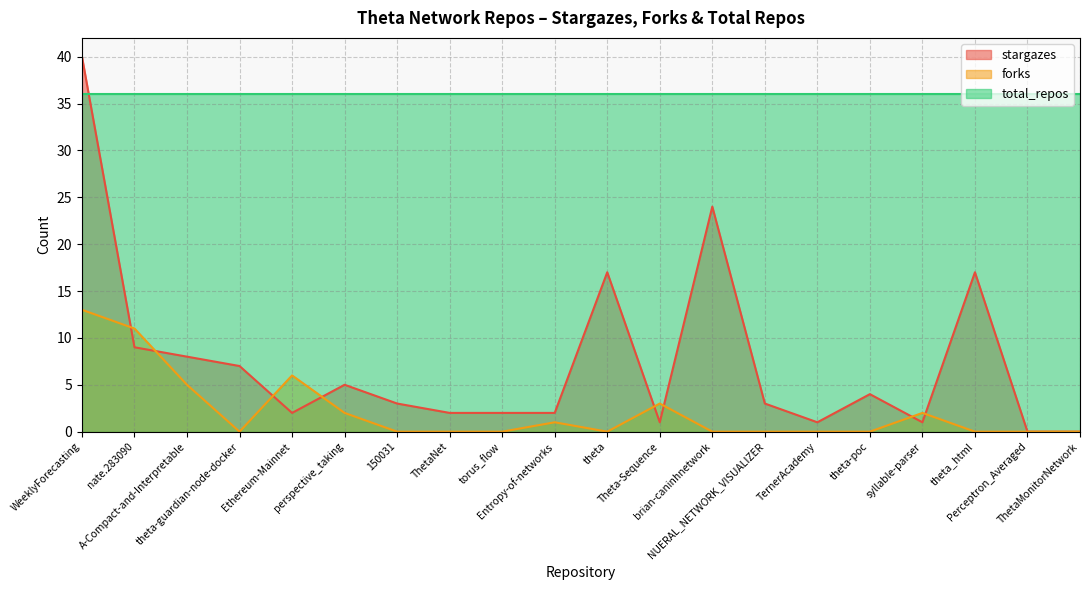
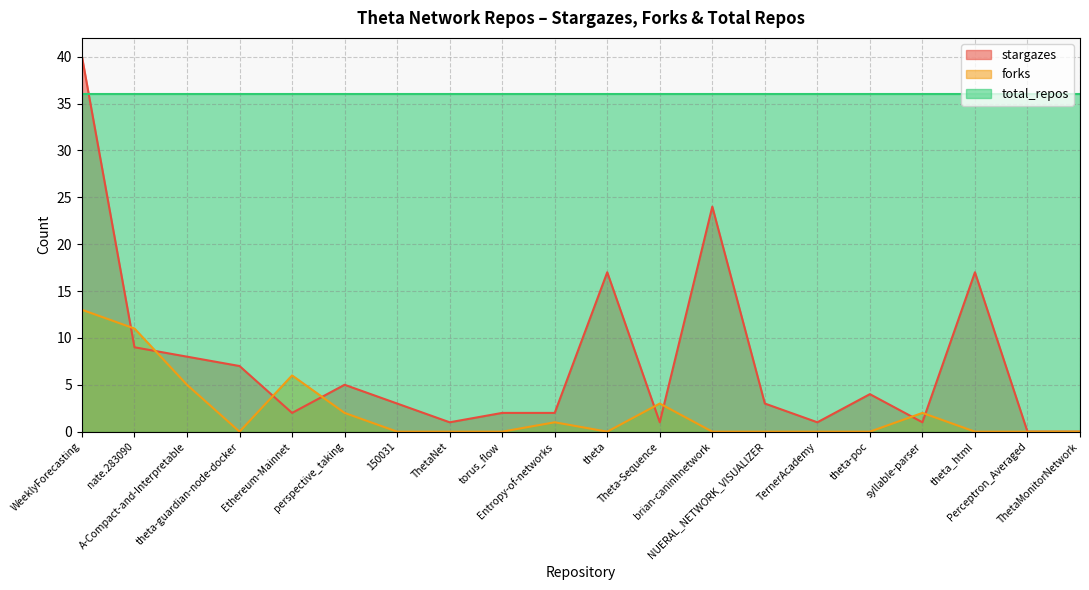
  {
    "stargazes": {
      "WeeklyForecasting": 40,
      "nate.283090": 9,
      "A-Compact-and-Interpretable": 8,
      "theta-guardian-node-docker": 7,
      "Ethereum-Mainnet": 2,
      "perspective_taking": 5,
      "150031": 3,
-     "ThetaNet": 2,
+     "ThetaNet": 1,
      "torus_flow": 2,
      "Entropy-of-networks": 2,
      "theta": 17,
      "Theta-Sequence": 1,
      "brian-caninhnetwork": 24,
      "NUERAL_NETWORK_VISUALIZER": 3,
      "TernerAcademy": 1,
      "theta-poc": 4,
      "syllable-parser": 1,
      "theta_html": 17
    },
    "forks": {
      "WeeklyForecasting": 13,
      "nate.283090": 11,
      "A-Compact-and-Interpretable": 5,
      "theta-guardian-node-docker": 0,
      "Ethereum-Mainnet": 6,
      "perspective_taking": 2,
      "150031": 0,
      "ThetaNet": 0,
      "torus_flow": 0,
      "Entropy-of-networks": 1,
      "theta": 0,
      "Theta-Sequence": 3,
      "brian-caninhnetwork": 0,
      "NUERAL_NETWORK_VISUALIZER": 0,
      "TernerAcademy": 0,
      "theta-poc": 0,
      "syllable-parser": 2,
      "theta_html": 0
    },
    "total_repos": {
      "WeeklyForecasting": 36,
      "nate.283090": 36,
      "A-Compact-and-Interpretable": 36,
      "theta-guardian-node-docker": 36,
      "Ethereum-Mainnet": 36,
      "perspective_taking": 36,
      "150031": 36,
      "ThetaNet": 36,
      "torus_flow": 36,
      "Entropy-of-networks": 36,
      "theta": 36,
      "Theta-Sequence": 36,
      "brian-caninhnetwork": 36,
      "NUERAL_NETWORK_VISUALIZER": 36,
      "TernerAcademy": 36,
      "theta-poc": 36,
      "syllable-parser": 36,
      "ThetaMonitorNetwork": 36
    }
  }
